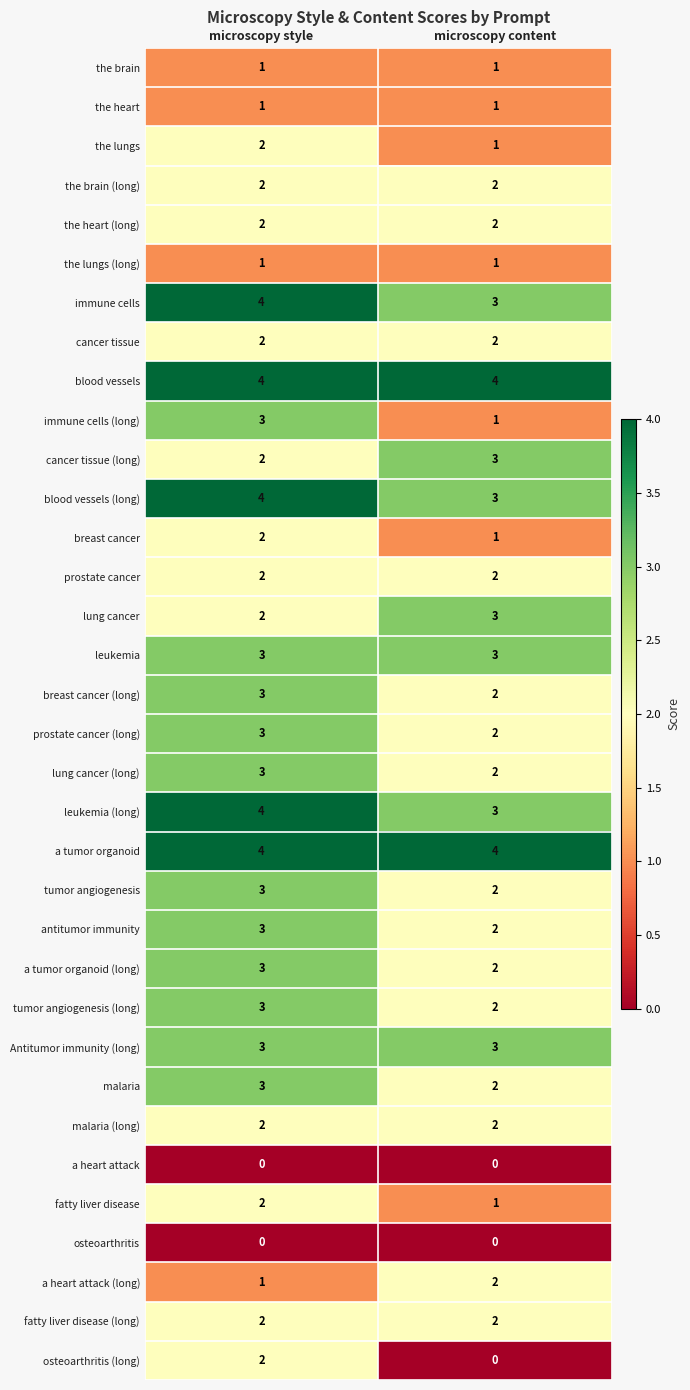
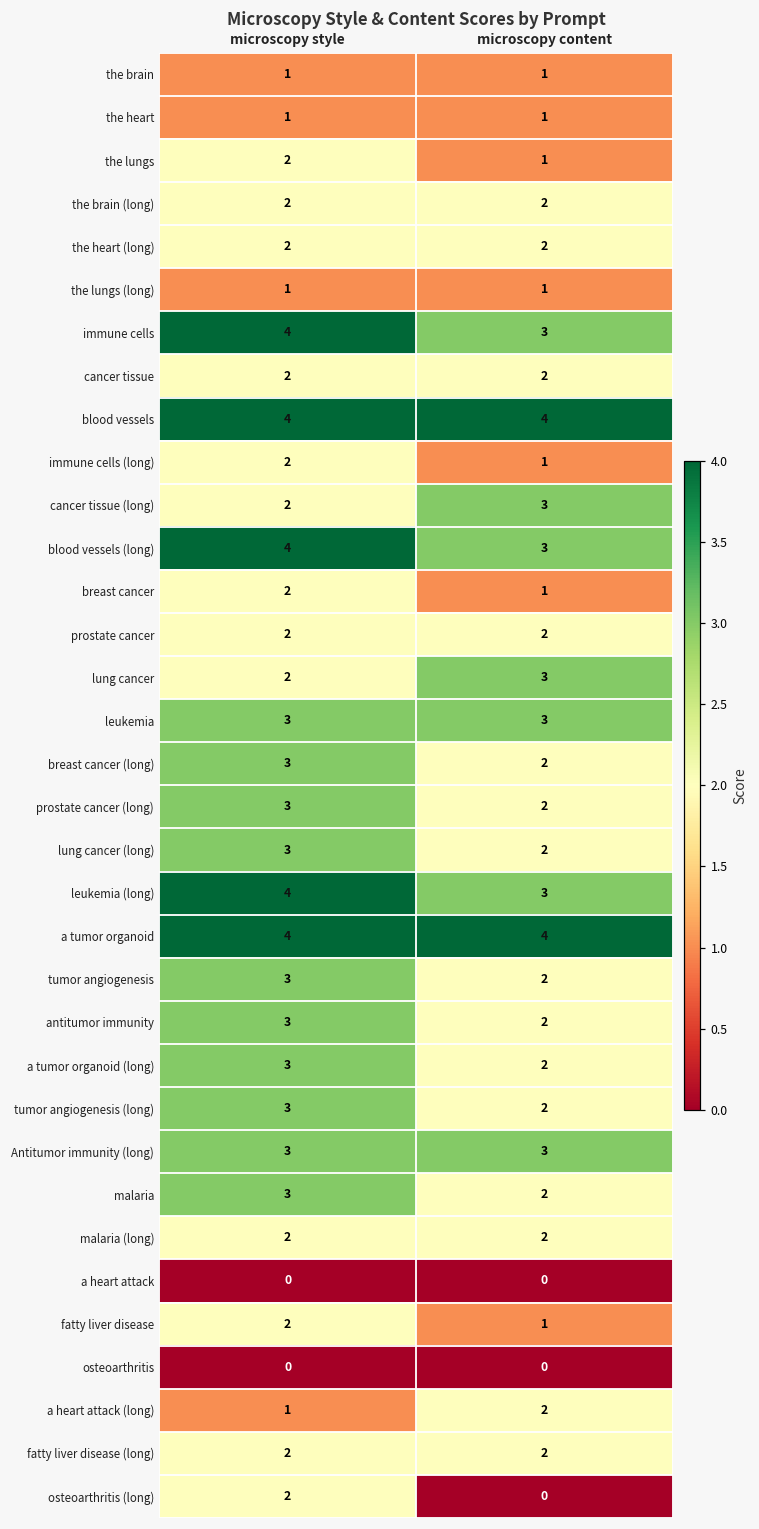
  {
    "the brain": {
      "microscopy style": 1,
      "microscopy content": 1
    },
    "the heart": {
      "microscopy style": 1,
      "microscopy content": 1
    },
    "the lungs": {
      "microscopy style": 2,
      "microscopy content": 1
    },
    "the brain (long)": {
      "microscopy style": 2,
      "microscopy content": 2
    },
    "the heart (long)": {
      "microscopy style": 2,
      "microscopy content": 2
    },
    "the lungs (long)": {
      "microscopy style": 1,
      "microscopy content": 1
    },
    "immune cells": {
      "microscopy style": 4,
      "microscopy content": 3
    },
    "cancer tissue": {
      "microscopy style": 2,
      "microscopy content": 2
    },
    "blood vessels": {
      "microscopy style": 4,
      "microscopy content": 4
    },
    "immune cells (long)": {
-     "microscopy style": 3,
+     "microscopy style": 2,
      "microscopy content": 1
    },
    "cancer tissue (long)": {
      "microscopy style": 2,
      "microscopy content": 3
    },
    "blood vessels (long)": {
      "microscopy style": 4,
      "microscopy content": 3
    },
    "breast cancer": {
      "microscopy style": 2,
      "microscopy content": 1
    },
    "prostate cancer": {
      "microscopy style": 2,
      "microscopy content": 2
    },
    "lung cancer": {
      "microscopy style": 2,
      "microscopy content": 3
    },
    "leukemia": {
      "microscopy style": 3,
      "microscopy content": 3
    },
    "breast cancer (long)": {
      "microscopy style": 3,
      "microscopy content": 2
    },
    "prostate cancer (long)": {
      "microscopy style": 3,
      "microscopy content": 2
    },
    "lung cancer (long)": {
      "microscopy style": 3,
      "microscopy content": 2
    },
    "leukemia (long)": {
      "microscopy style": 4,
      "microscopy content": 3
    },
    "a tumor organoid": {
      "microscopy style": 4,
      "microscopy content": 4
    },
    "tumor angiogenesis": {
      "microscopy style": 3,
      "microscopy content": 2
    },
    "antitumor immunity": {
      "microscopy style": 3,
      "microscopy content": 2
    },
    "a tumor organoid (long)": {
      "microscopy style": 3,
      "microscopy content": 2
    },
    "tumor angiogenesis (long)": {
      "microscopy style": 3,
      "microscopy content": 2
    },
    "Antitumor immunity (long)": {
      "microscopy style": 3,
      "microscopy content": 3
    },
    "malaria": {
      "microscopy style": 3,
      "microscopy content": 2
    },
    "malaria (long)": {
      "microscopy style": 2,
      "microscopy content": 2
    },
    "a heart attack": {
      "microscopy style": 0,
      "microscopy content": 0
    },
    "fatty liver disease": {
      "microscopy style": 2,
      "microscopy content": 1
    },
    "osteoarthritis": {
      "microscopy style": 0,
      "microscopy content": 0
    },
    "a heart attack (long)": {
      "microscopy style": 1,
      "microscopy content": 2
    },
    "fatty liver disease (long)": {
      "microscopy style": 2,
      "microscopy content": 2
    },
    "osteoarthritis (long)": {
      "microscopy style": 2,
      "microscopy content": 0
    }
  }
